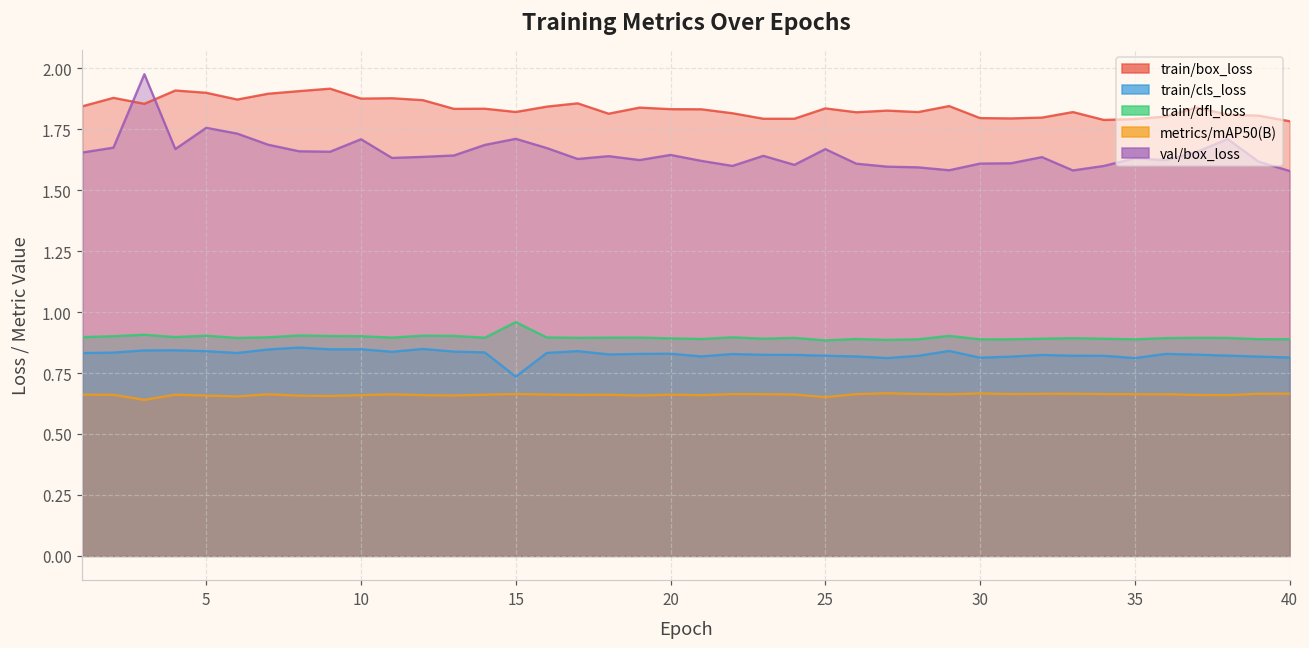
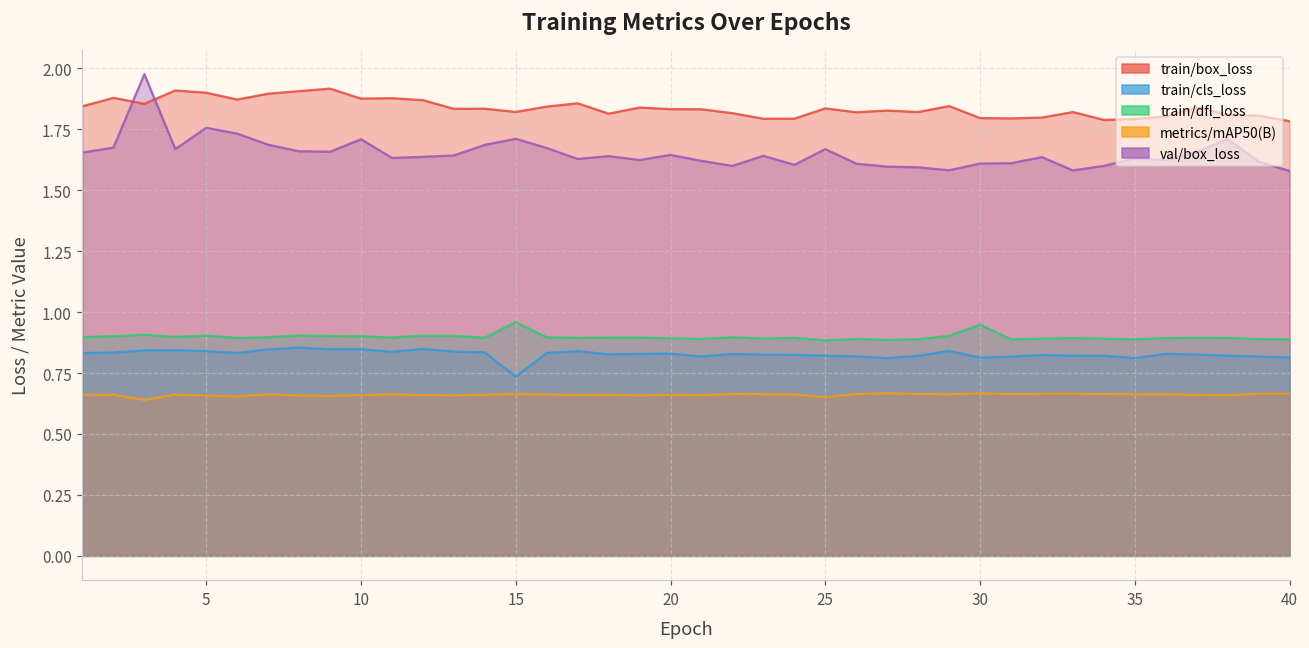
  {
    "train/cls_loss": {
      "5": 0.84,
      "10": 0.85,
      "15": 0.74,
      "20": 0.83,
      "25": 0.82,
      "30": 0.81,
      "35": 0.81,
      "40": 0.81
    },
    "train/dfl_loss": {
      "5": 0.90,
      "10": 0.90,
      "15": 0.96,
      "20": 0.89,
      "25": 0.88,
-     "30": 0.89,
+     "30": 0.95,
      "35": 0.89,
      "40": 0.89
    },
    "val/box_loss": {
      "5": 1.76,
      "10": 1.71,
      "15": 1.71,
      "20": 1.64,
      "25": 1.67,
      "30": 1.61,
      "40": 1.58
    }
  }
